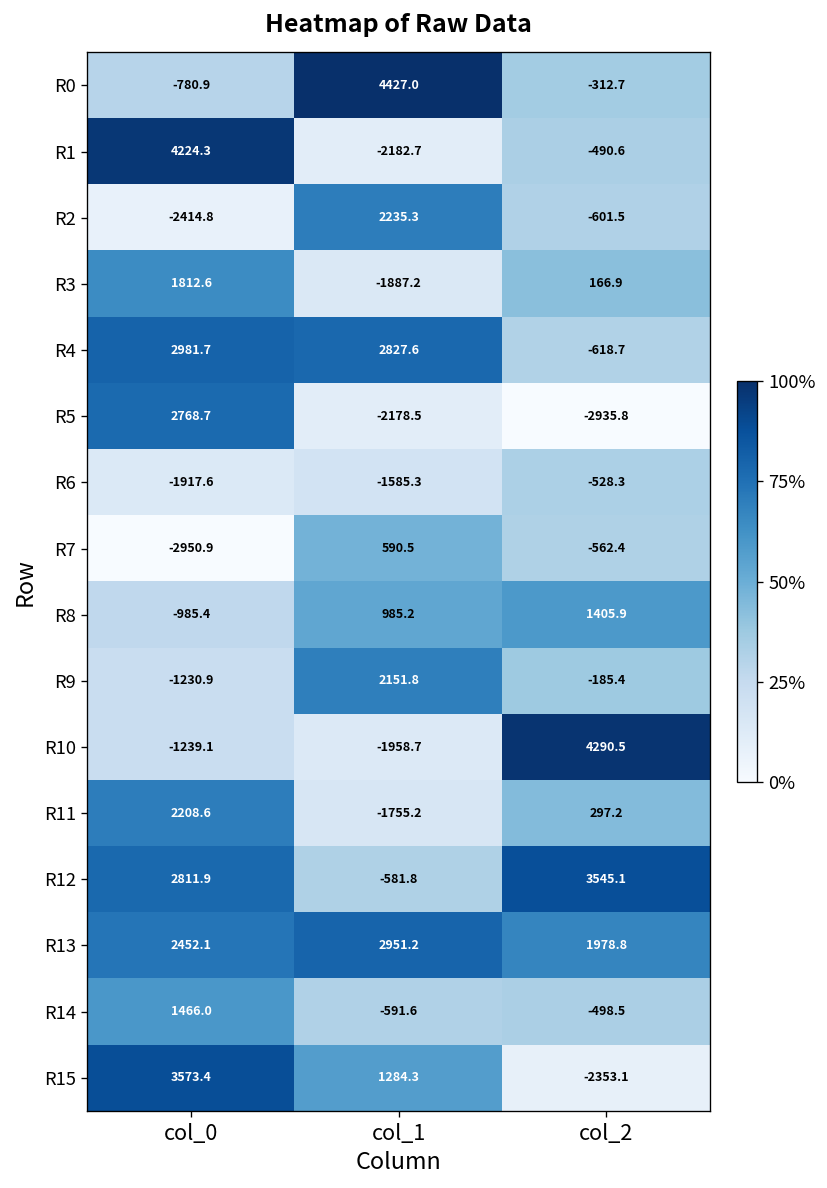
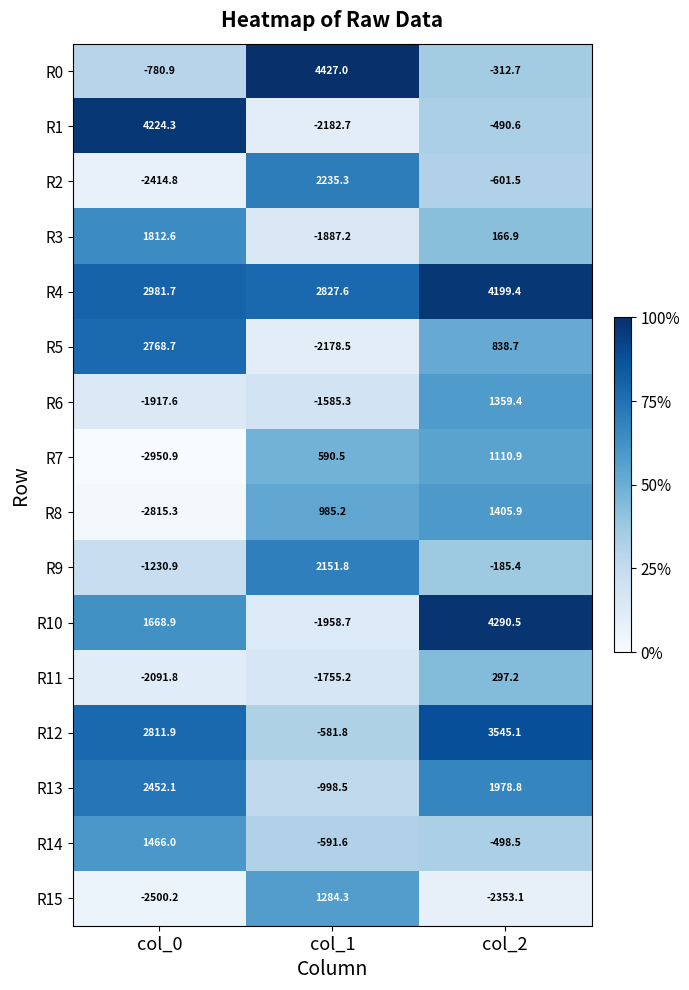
  {
    "R0": {
      "col_0": -780.9,
      "col_1": 4427.0,
      "col_2": -312.7
    },
    "R1": {
      "col_0": 4224.3,
      "col_1": -2182.7,
      "col_2": -490.6
    },
    "R2": {
      "col_0": -2414.8,
      "col_1": 2235.3,
      "col_2": -601.5
    },
    "R3": {
      "col_0": 1812.6,
      "col_1": -1887.2,
      "col_2": 166.9
    },
    "R4": {
      "col_0": 2981.7,
      "col_1": 2827.6,
-     "col_2": -618.7
+     "col_2": 4199.4
    },
    "R5": {
      "col_0": 2768.7,
      "col_1": -2178.5,
-     "col_2": -2935.8
+     "col_2": 838.7
    },
    "R6": {
      "col_0": -1917.6,
      "col_1": -1585.3,
-     "col_2": -528.3
+     "col_2": 1359.4
    },
    "R7": {
      "col_0": -2950.9,
      "col_1": 590.5,
-     "col_2": -562.4
+     "col_2": 1110.9
    },
    "R8": {
-     "col_0": -985.4,
+     "col_0": -2815.3,
      "col_1": 985.2,
      "col_2": 1405.9
    },
    "R9": {
      "col_0": -1230.9,
      "col_1": 2151.8,
      "col_2": -185.4
    },
    "R10": {
-     "col_0": -1239.1,
+     "col_0": 1668.9,
      "col_1": -1958.7,
      "col_2": 4290.5
    },
    "R11": {
-     "col_0": 2208.6,
+     "col_0": -2091.8,
      "col_1": -1755.2,
      "col_2": 297.2
    },
    "R12": {
      "col_0": 2811.9,
      "col_1": -581.8,
      "col_2": 3545.1
    },
    "R13": {
      "col_0": 2452.1,
-     "col_1": 2951.2,
+     "col_1": -998.5,
      "col_2": 1978.8
    },
    "R14": {
      "col_0": 1466.0,
      "col_1": -591.6,
      "col_2": -498.5
    },
    "R15": {
-     "col_0": 3573.4,
+     "col_0": -2500.2,
      "col_1": 1284.3,
      "col_2": -2353.1
    }
  }
